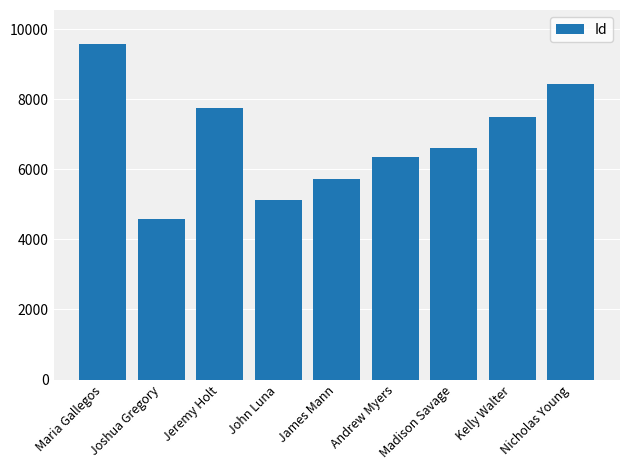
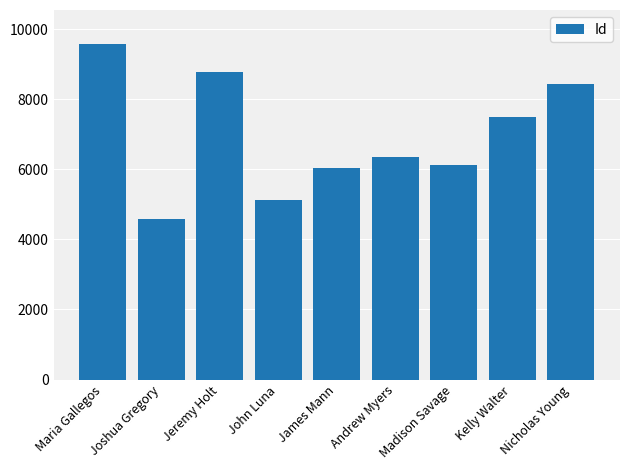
  {
    "Maria Gallegos": 9600,
    "Joshua Gregory": 4600,
-   "Jeremy Holt": 7800,
+   "Jeremy Holt": 8800,
    "John Luna": 5100,
-   "James Mann": 5700,
+   "James Mann": 6000,
    "Andrew Myers": 6400,
-   "Madison Savage": 6600,
+   "Madison Savage": 6100,
    "Kelly Walter": 7500,
    "Nicholas Young": 8400
  }
